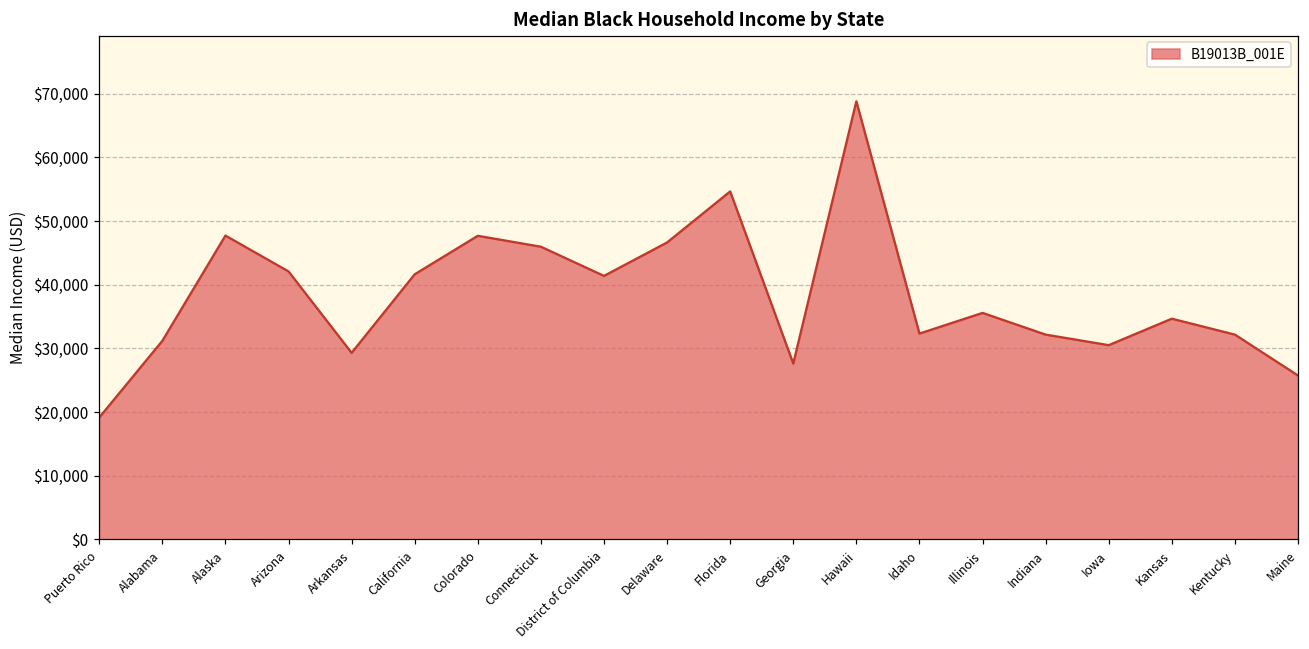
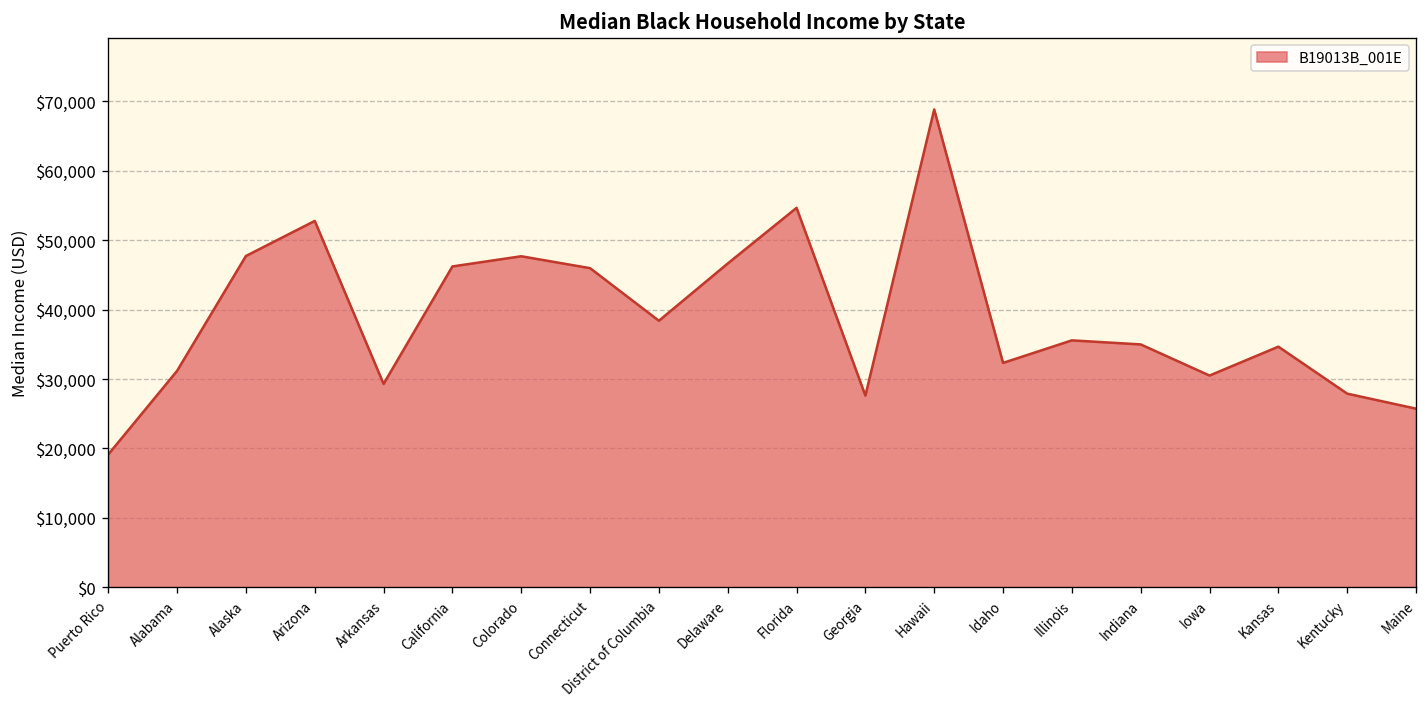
  {
    "Puerto Rico": "$19,000",
    "Alabama": "$31,000",
    "Alaska": "$48,000",
-   "Arizona": "$42,000",
+   "Arizona": "$53,000",
    "Arkansas": "$29,000",
-   "California": "$42,000",
+   "California": "$46,000",
    "Colorado": "$48,000",
    "Connecticut": "$46,000",
-   "District of Columbia": "$41,000",
+   "District of Columbia": "$38,000",
    "Delaware": "$47,000",
    "Florida": "$55,000",
    "Georgia": "$28,000",
    "Hawaii": "$69,000",
    "Idaho": "$32,000",
    "Illinois": "$36,000",
-   "Indiana": "$32,000",
+   "Indiana": "$35,000",
    "Iowa": "$31,000",
    "Kansas": "$35,000",
-   "Kentucky": "$32,000",
+   "Kentucky": "$28,000",
    "Maine": "$26,000"
  }
